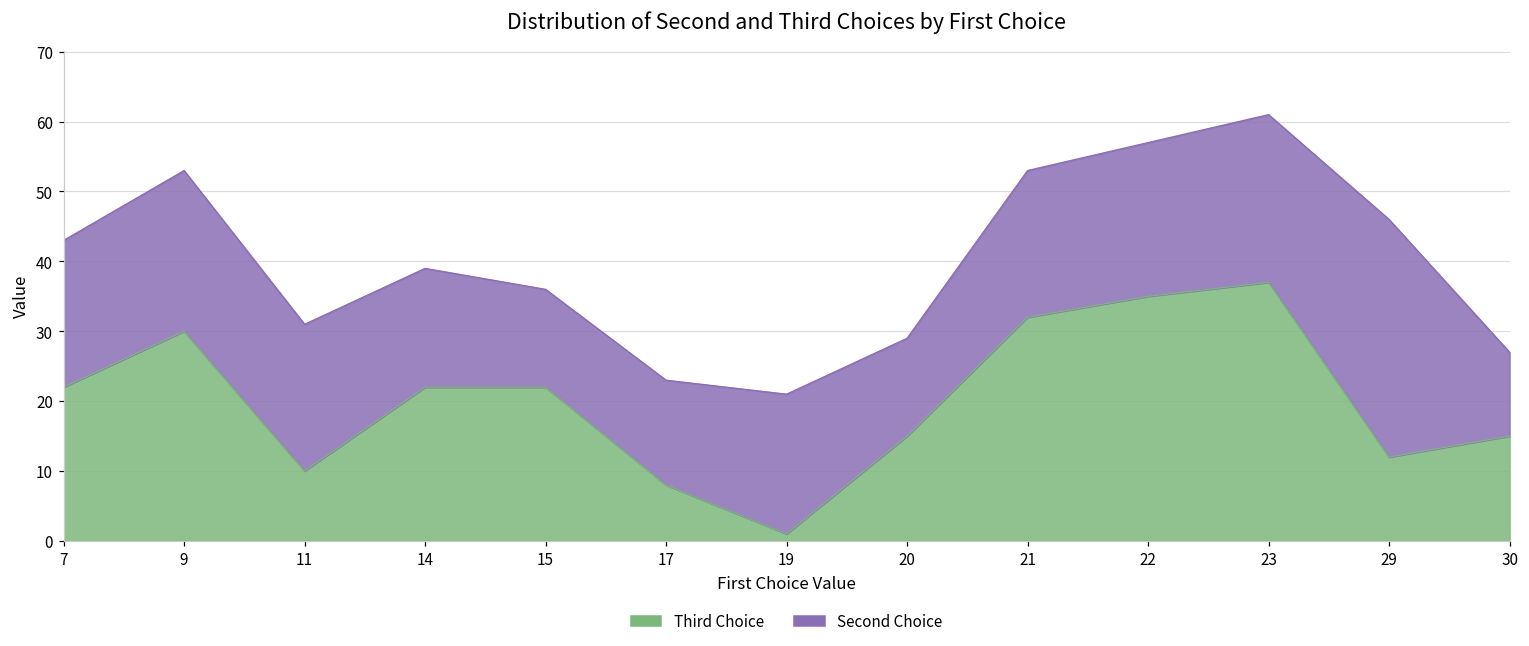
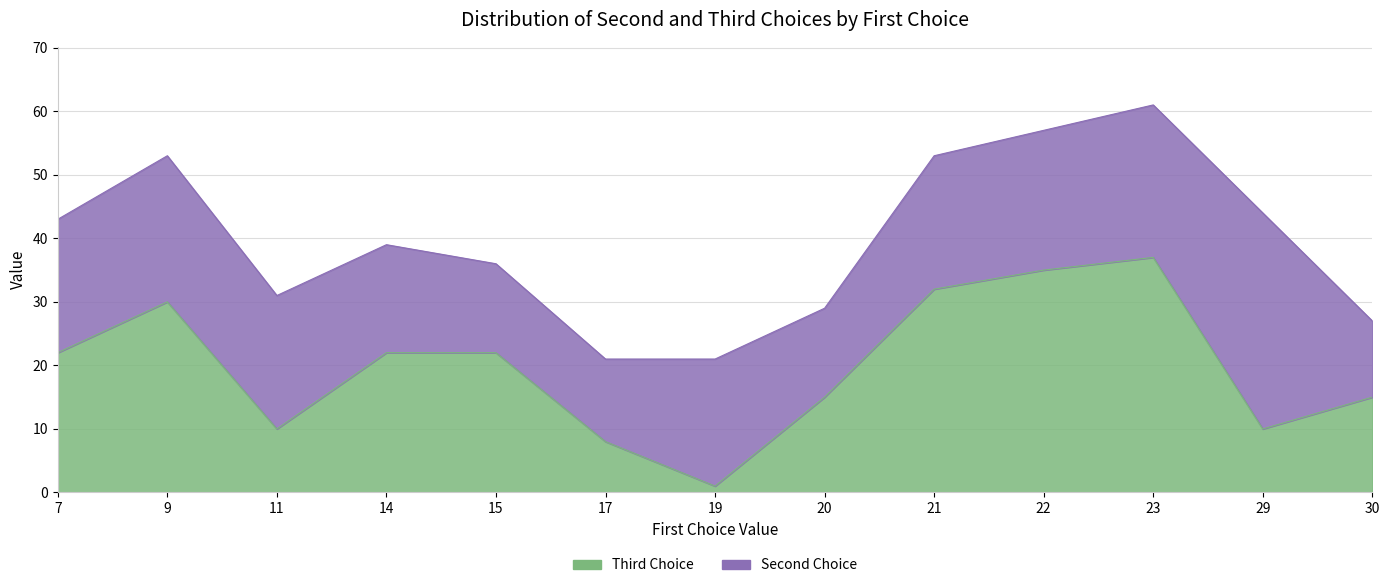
  {
    "Third Choice": {
      "7": 22,
      "9": 30,
      "11": 10,
      "14": 22,
      "15": 22,
      "17": 8,
      "19": 1,
      "20": 15,
      "21": 32,
      "22": 35,
      "23": 37,
-     "29": 12,
+     "29": 10,
      "30": 15
    },
    "Second Choice": {
      "7": 21,
      "9": 23,
      "11": 21,
      "14": 17,
      "15": 14,
-     "17": 15,
+     "17": 13,
      "19": 20,
      "20": 14,
      "21": 21,
      "22": 22,
      "23": 24,
      "29": 34,
      "30": 12
    }
  }
